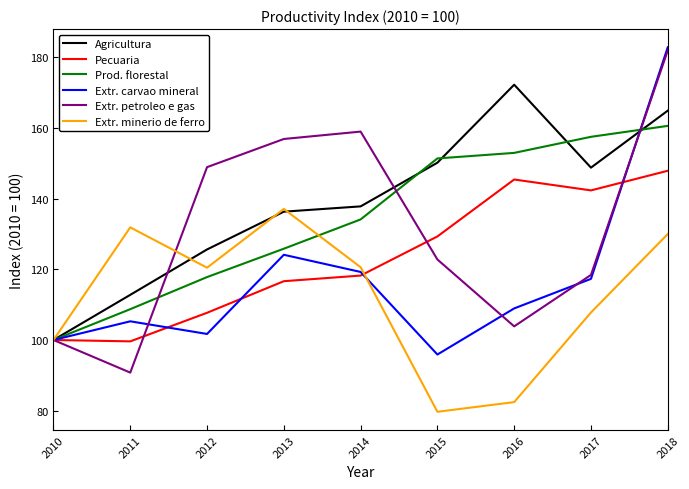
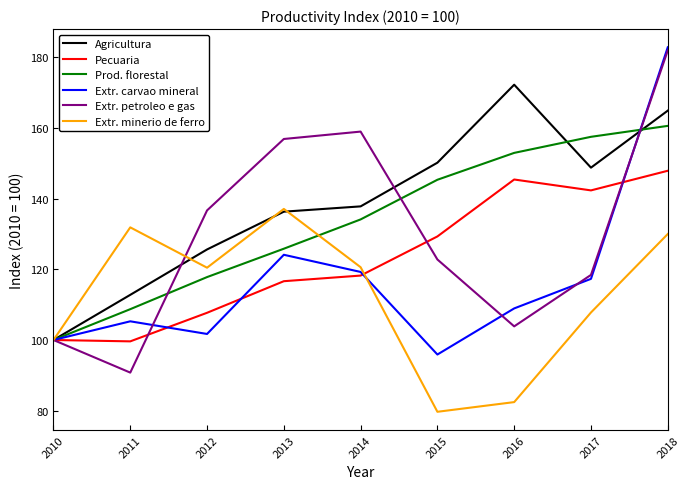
  {
    "Agricultura": {
      "2011": 113,
      "2012": 126,
      "2013": 136,
      "2014": 138,
      "2015": 150,
      "2016": 172,
      "2017": 149,
      "2018": 165
    },
    "Pecuaria": {
      "2011": 100,
      "2012": 108,
      "2013": 117,
      "2014": 118,
      "2015": 129,
      "2016": 145,
      "2017": 142,
      "2018": 148
    },
    "Prod. florestal": {
      "2011": 109,
      "2012": 118,
      "2013": 126,
      "2014": 134,
-     "2015": 151,
+     "2015": 145,
      "2016": 153,
      "2017": 157,
      "2018": 161
    },
    "Extr. carvao mineral": {
      "2011": 105,
      "2012": 102,
      "2013": 124,
      "2014": 119,
      "2015": 96,
      "2016": 109,
      "2017": 117,
      "2018": 183
    },
    "Extr. petroleo e gas": {
      "2011": 91,
-     "2012": 149,
+     "2012": 137,
      "2013": 157,
      "2014": 159,
      "2015": 123,
      "2016": 104,
      "2017": 118,
      "2018": 182
    },
    "Extr. minerio de ferro": {
      "2011": 132,
      "2012": 120,
      "2013": 137,
      "2014": 121,
      "2015": 80,
      "2016": 82,
      "2017": 108,
      "2018": 130
    }
  }
